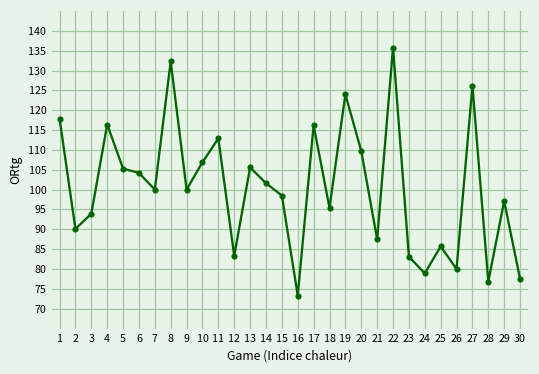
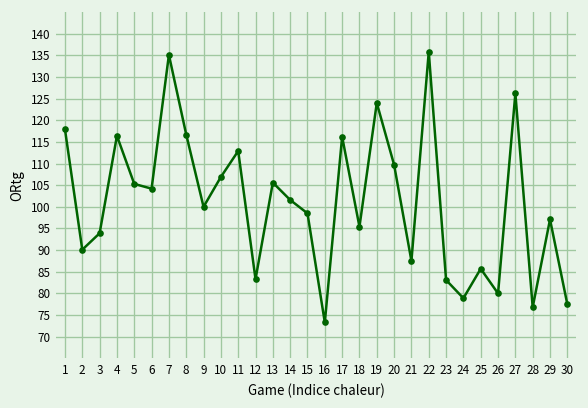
  {
    "1": 118,
    "2": 90,
    "3": 94,
    "4": 116,
    "5": 105,
    "6": 104,
-   "7": 100,
-   "8": 132,
+   "7": 135,
+   "8": 117,
    "9": 100,
    "10": 107,
    "11": 113,
    "12": 83,
    "13": 106,
    "14": 102,
    "15": 99,
    "16": 73,
    "17": 116,
    "18": 95,
    "19": 124,
    "20": 110,
    "21": 88,
    "22": 136,
    "23": 83,
    "24": 79,
    "25": 86,
    "26": 80,
    "27": 126,
    "28": 77,
    "29": 97,
    "30": 78
  }
